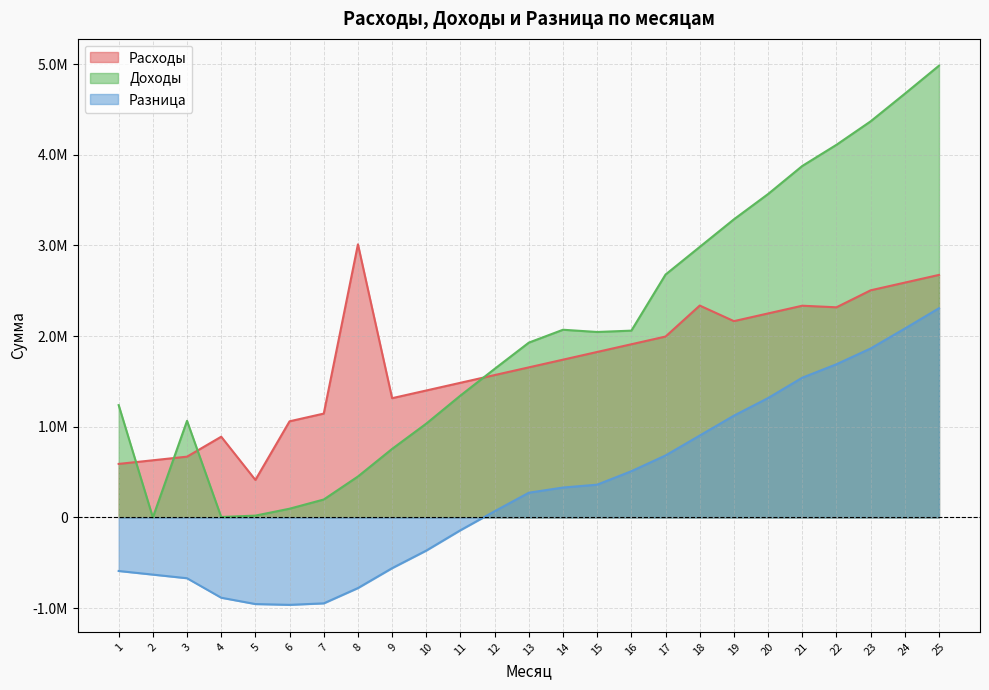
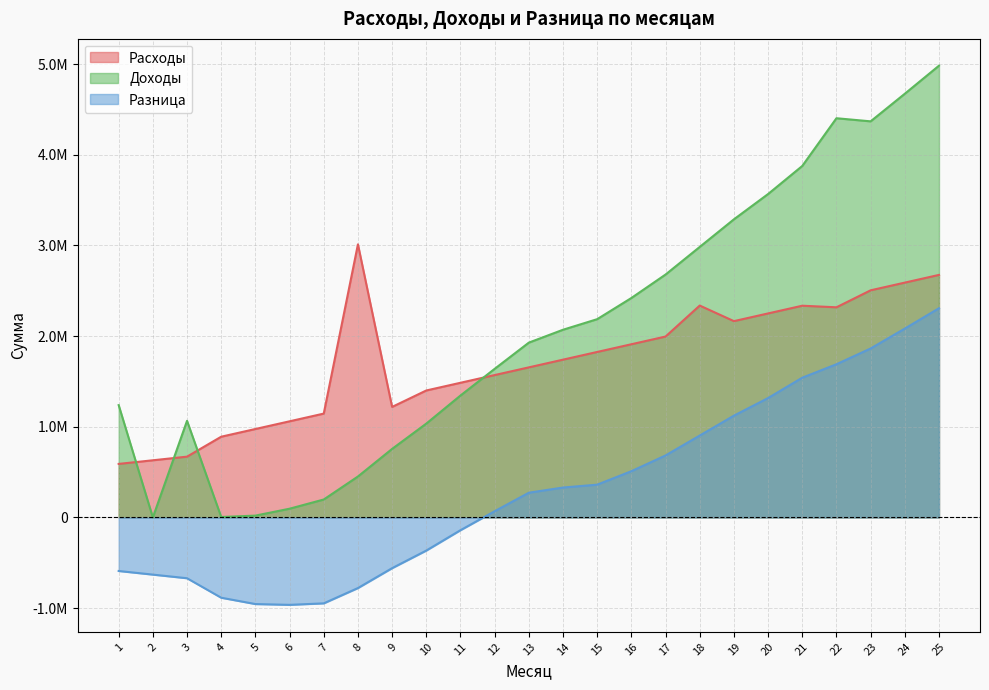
  {
    "Расходы": {
      "1": 600000,
      "2": 600000,
      "3": 700000,
      "4": 900000,
-     "5": 400000,
+     "5": 1000000,
      "6": 1100000,
      "7": 1100000,
      "8": 3000000,
-     "9": 1300000,
+     "9": 1200000,
      "10": 1400000,
      "11": 1500000,
      "12": 1600000,
      "13": 1700000,
      "14": 1700000,
      "15": 1800000,
      "16": 1900000,
      "17": 2000000,
      "18": 2300000,
      "19": 2200000,
      "20": 2300000,
      "21": 2300000,
      "22": 2300000,
      "23": 2500000,
      "24": 2600000,
      "25": 2700000
    },
    "Доходы": {
      "1": 1200000,
      "3": 1100000,
      "6": 100000,
      "7": 200000,
      "8": 500000,
      "9": 800000,
      "10": 1000000,
      "11": 1300000,
      "12": 1600000,
      "13": 1900000,
      "14": 2100000,
-     "15": 2000000,
-     "16": 2100000,
+     "15": 2200000,
+     "16": 2400000,
      "17": 2700000,
      "18": 3000000,
      "19": 3300000,
      "20": 3600000,
      "21": 3900000,
-     "22": 4100000,
+     "22": 4400000,
      "23": 4400000,
      "24": 4700000,
      "25": 5000000
    }
  }
